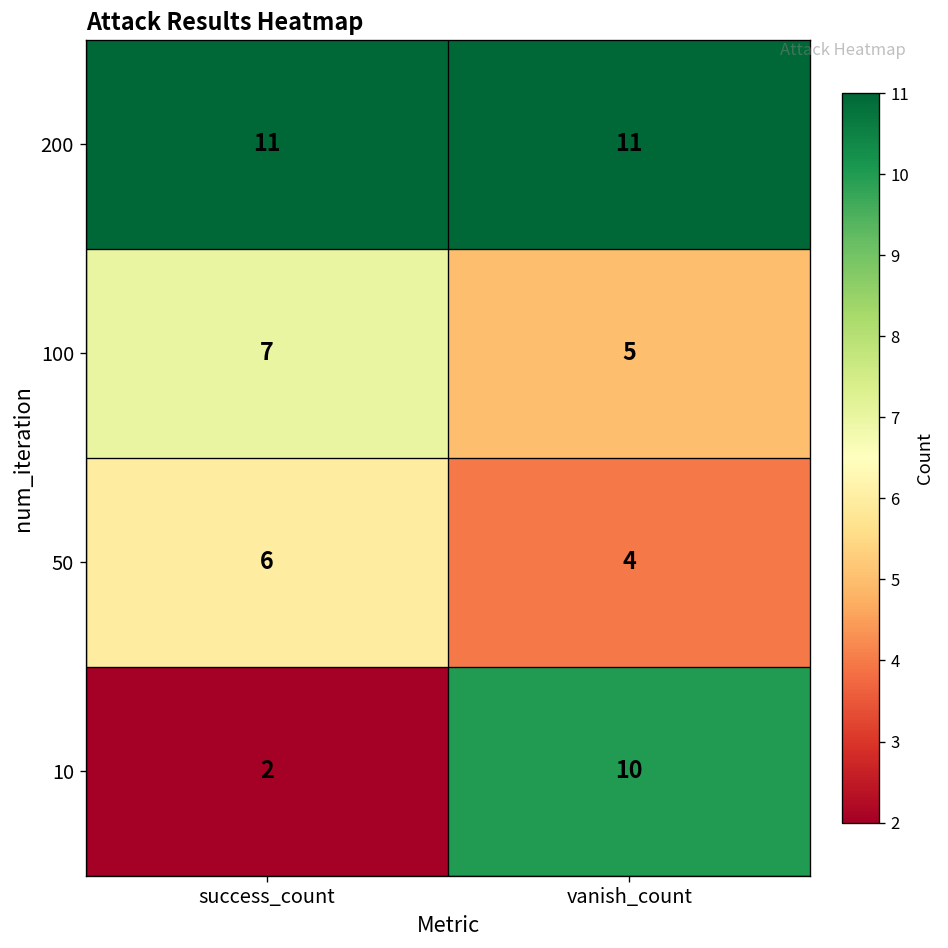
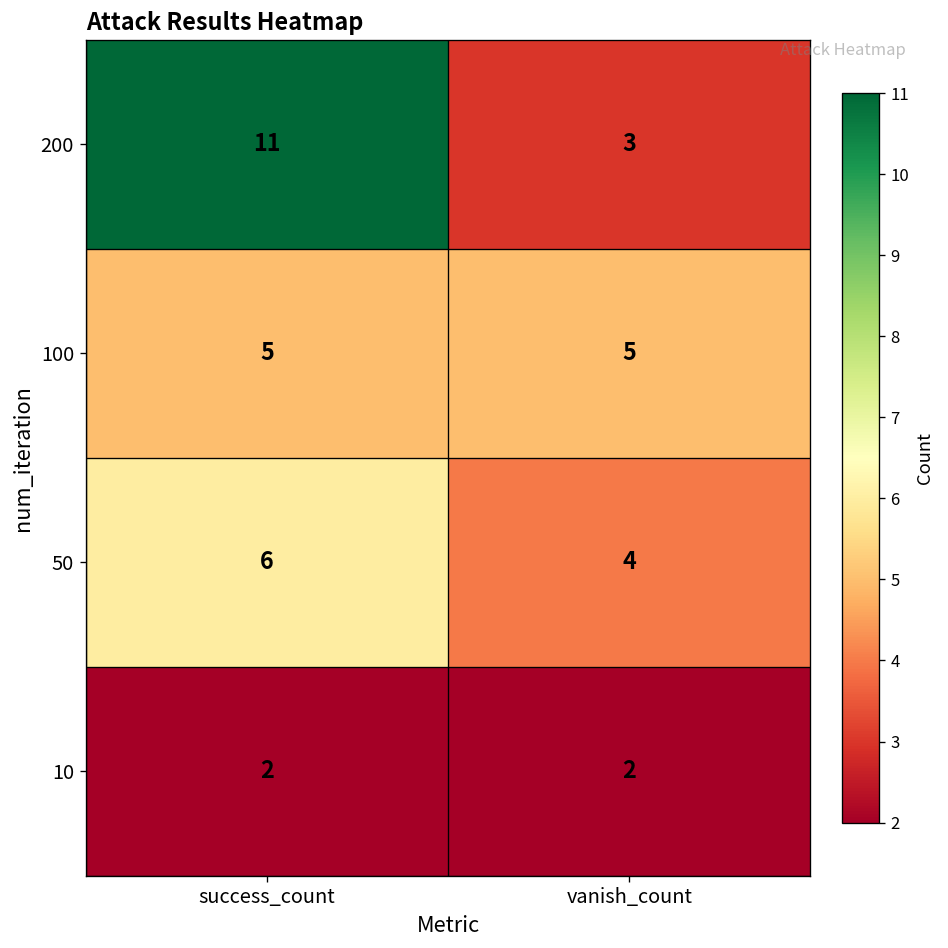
  {
    "200": {
      "success_count": 11,
-     "vanish_count": 11
+     "vanish_count": 3
    },
    "100": {
-     "success_count": 7,
+     "success_count": 5,
      "vanish_count": 5
    },
    "50": {
      "success_count": 6,
      "vanish_count": 4
    },
    "10": {
      "success_count": 2,
-     "vanish_count": 10
+     "vanish_count": 2
    }
  }
